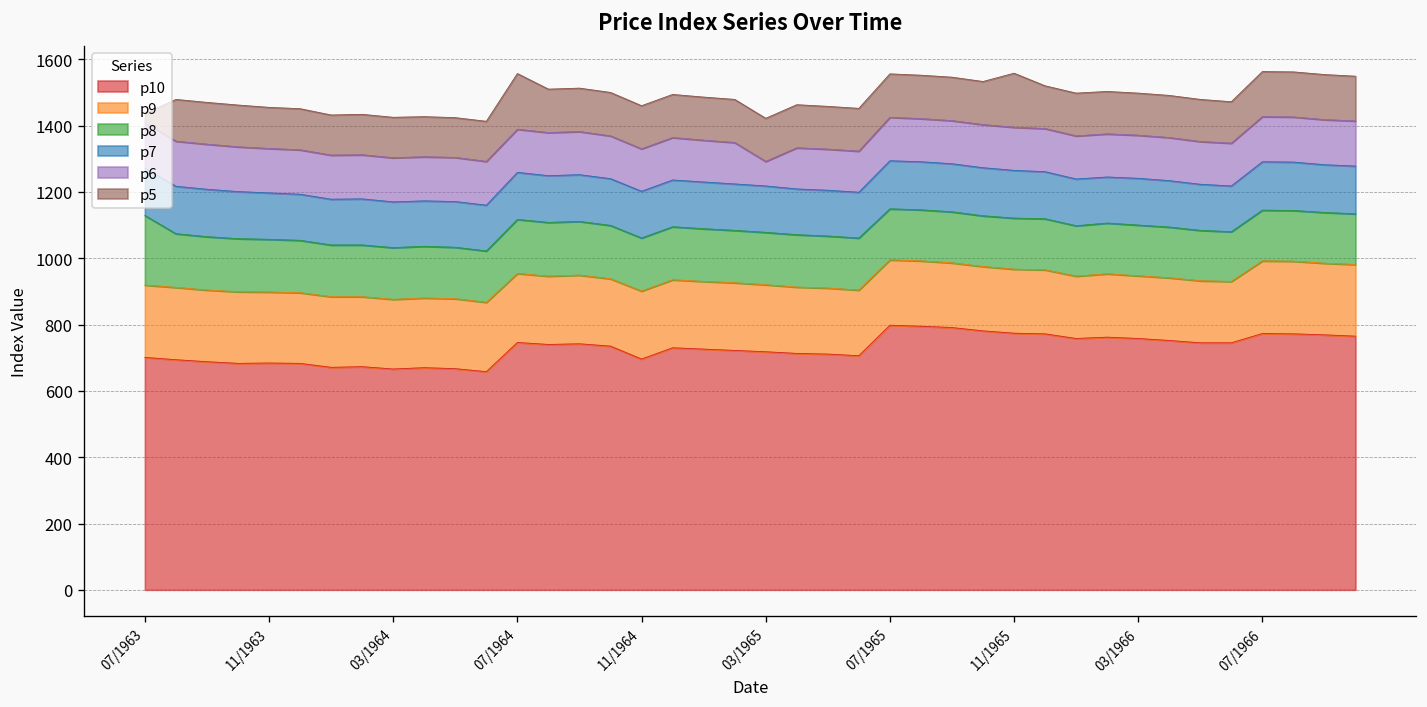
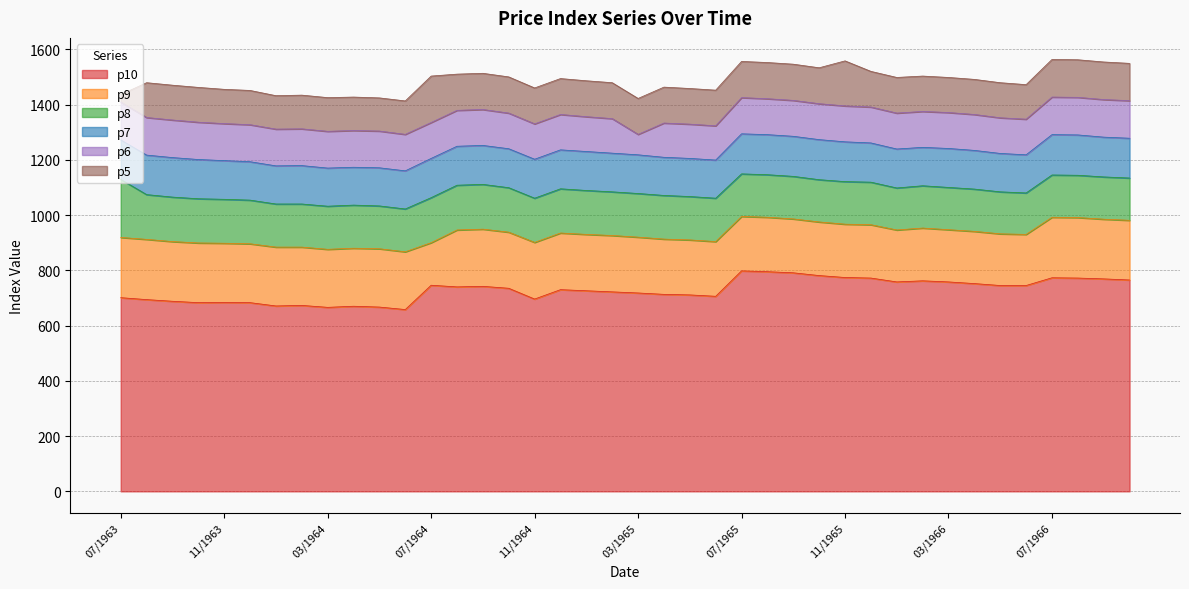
  {
    "p10": {
      "07/1963": 700,
      "11/1963": 680,
      "03/1964": 670,
      "07/1964": 750,
      "11/1964": 700,
      "03/1965": 720,
      "07/1965": 800,
      "11/1965": 770,
      "03/1966": 760,
      "07/1966": 770
    },
    "p9": {
      "07/1963": 220,
      "11/1963": 210,
      "03/1964": 210,
-     "07/1964": 210,
+     "07/1964": 150,
      "11/1964": 210,
      "03/1965": 200,
      "07/1965": 200,
      "11/1965": 190,
      "03/1966": 190,
      "07/1966": 220
    },
    "p8": {
      "11/1963": 160,
      "03/1964": 160,
      "07/1964": 160,
      "11/1964": 160,
      "03/1965": 160,
      "07/1965": 150,
      "11/1965": 150,
      "03/1966": 150,
      "07/1966": 150
    },
    "p7": {
      "11/1963": 140,
      "03/1964": 140,
      "07/1964": 140,
      "11/1964": 140,
      "03/1965": 140,
      "07/1965": 150,
      "11/1965": 140,
      "03/1966": 140,
      "07/1966": 150
    },
    "p6": {
      "11/1963": 130,
      "03/1964": 130,
      "07/1964": 130,
      "11/1964": 130,
      "03/1965": 70,
      "07/1965": 130,
      "11/1965": 130,
      "03/1966": 130,
      "07/1966": 140
    },
    "p5": {
      "11/1963": 120,
      "03/1964": 120,
      "07/1964": 170,
      "11/1964": 130,
      "03/1965": 130,
      "07/1965": 130,
      "11/1965": 160,
      "03/1966": 130,
      "07/1966": 140
    }
  }
